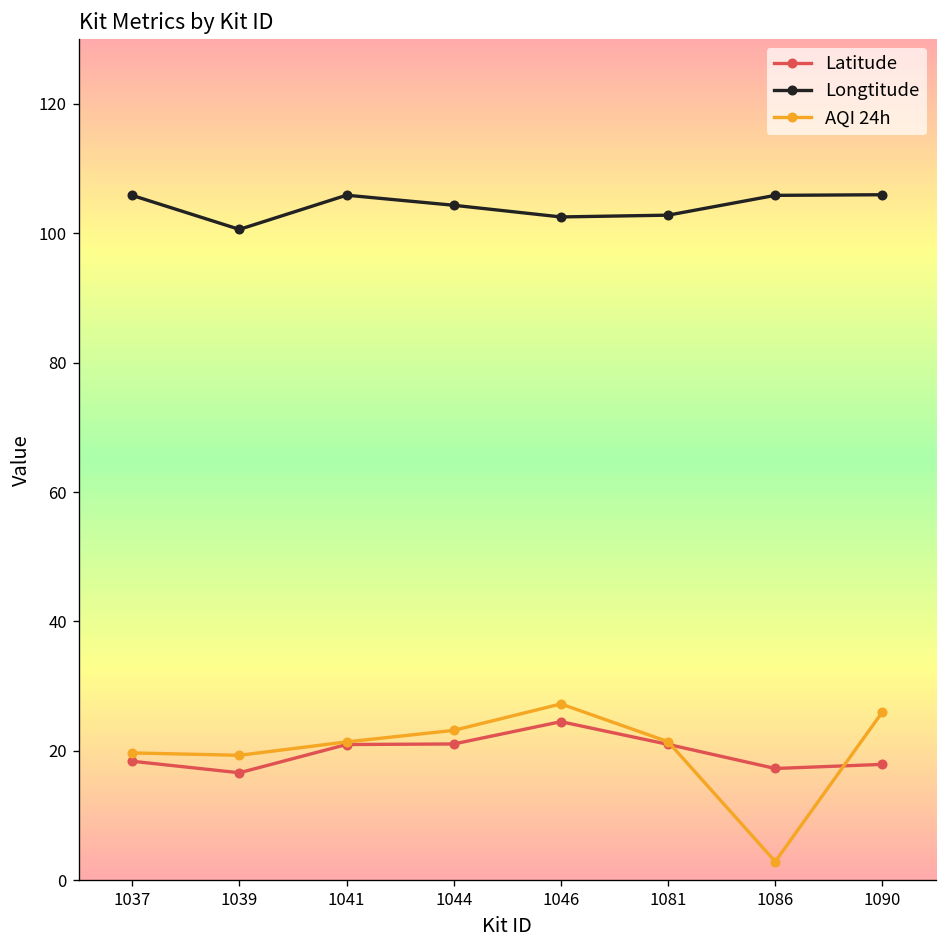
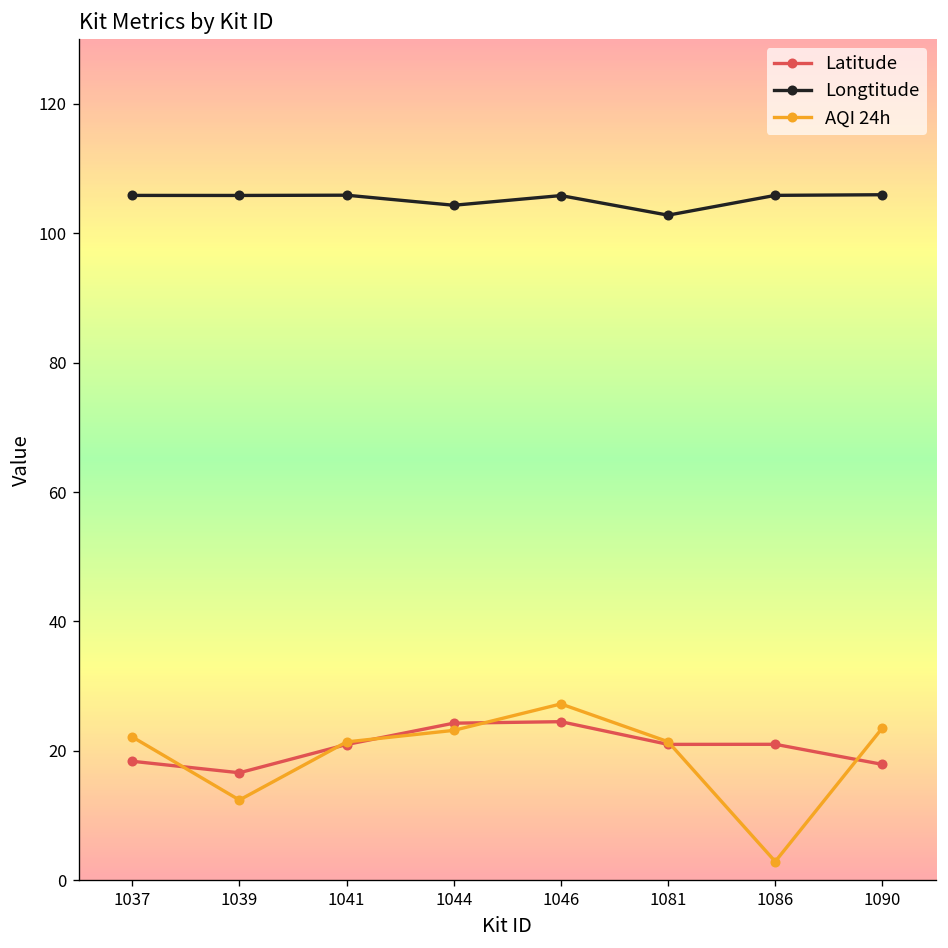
  {
    "Latitude": {
      "1037": 18,
      "1039": 17,
-     "1044": 21,
+     "1044": 24,
      "1046": 25,
-     "1086": 17,
+     "1086": 21,
      "1090": 18
    },
    "Longtitude": {
      "1037": 106,
-     "1039": 101,
+     "1039": 106,
      "1041": 106,
      "1044": 104,
-     "1046": 102,
+     "1046": 106,
      "1081": 103,
      "1086": 106,
      "1090": 106
    },
    "AQI 24h": {
-     "1037": 20,
-     "1039": 19,
+     "1037": 22,
+     "1039": 12,
      "1044": 23,
      "1046": 27,
      "1086": 3,
-     "1090": 26
+     "1090": 24
    }
  }
